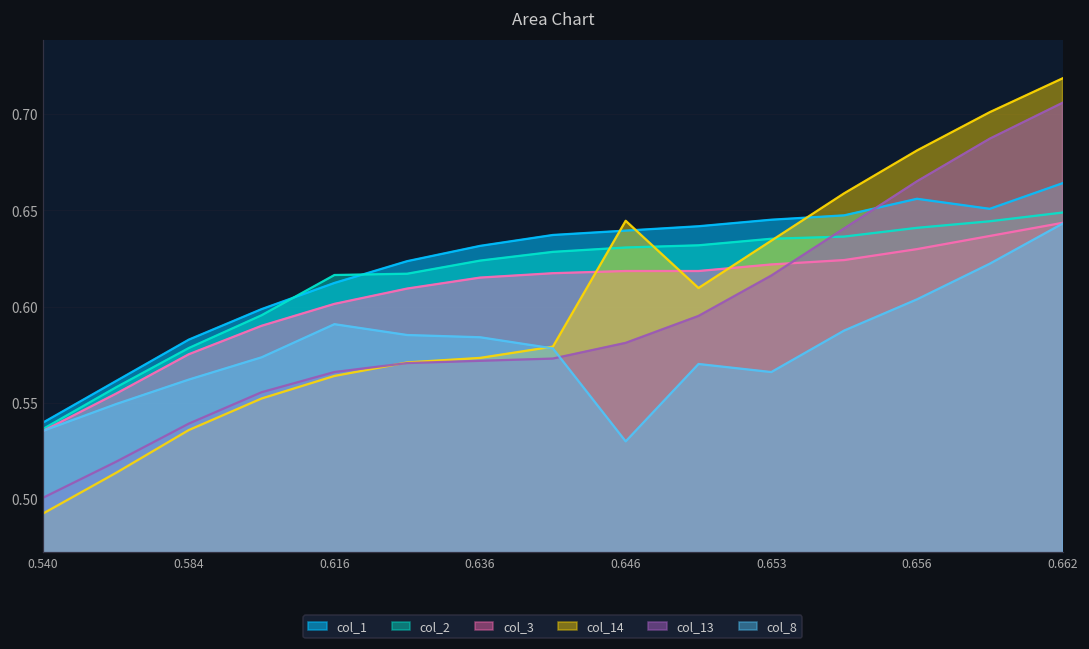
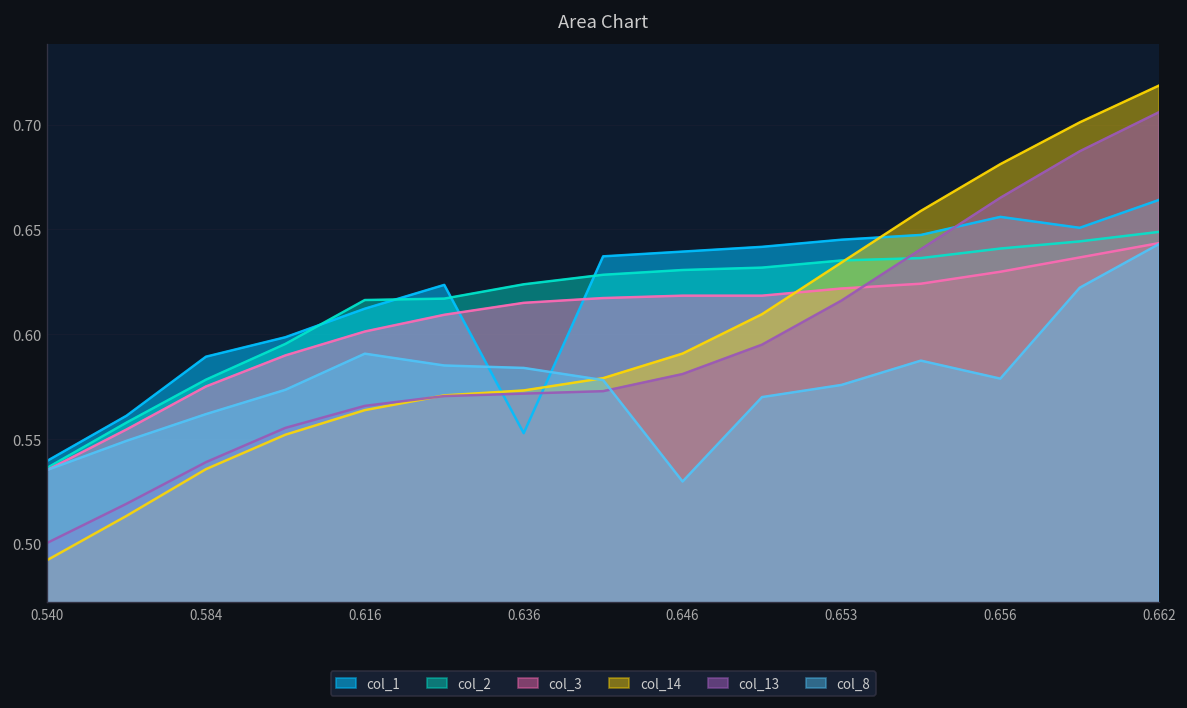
  {
    "col_1": {
      "0.540": 0.540,
-     "0.584": 0.583,
+     "0.584": 0.589,
      "0.616": 0.612,
-     "0.636": 0.632,
+     "0.636": 0.553,
      "0.646": 0.639,
      "0.653": 0.645,
      "0.656": 0.656,
      "0.662": 0.664
    },
    "col_2": {
      "0.584": 0.578,
      "0.616": 0.616,
      "0.636": 0.624,
      "0.646": 0.631,
      "0.656": 0.641,
      "0.662": 0.649
    },
    "col_14": {
      "0.540": 0.492,
      "0.584": 0.536,
      "0.616": 0.564,
      "0.636": 0.573,
-     "0.646": 0.645,
+     "0.646": 0.591,
      "0.656": 0.681,
      "0.662": 0.719
    },
    "col_8": {
      "0.584": 0.562,
      "0.616": 0.591,
      "0.636": 0.584,
      "0.646": 0.530,
-     "0.653": 0.566,
-     "0.656": 0.604
+     "0.653": 0.576,
+     "0.656": 0.579
    }
  }
